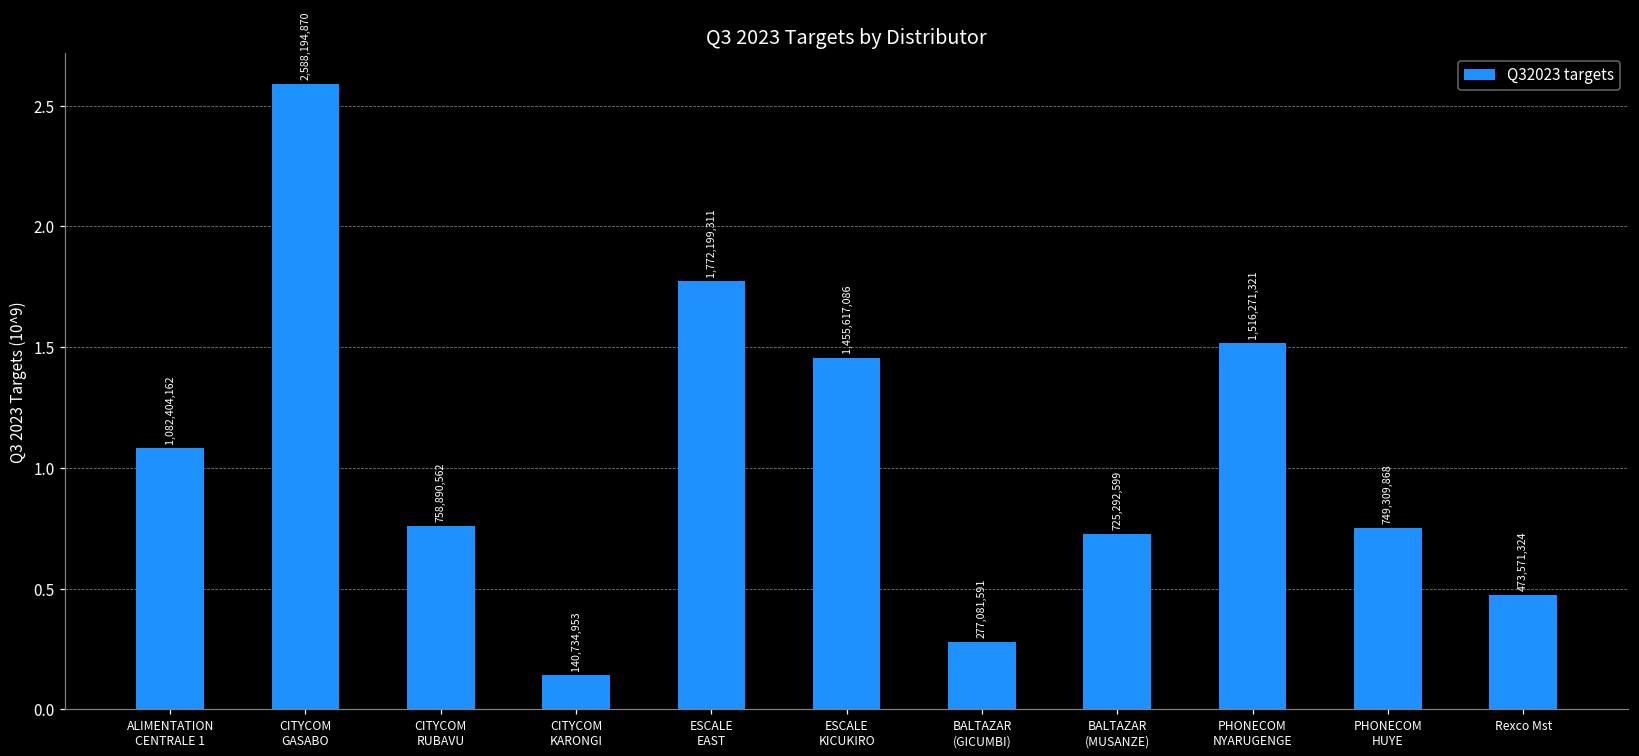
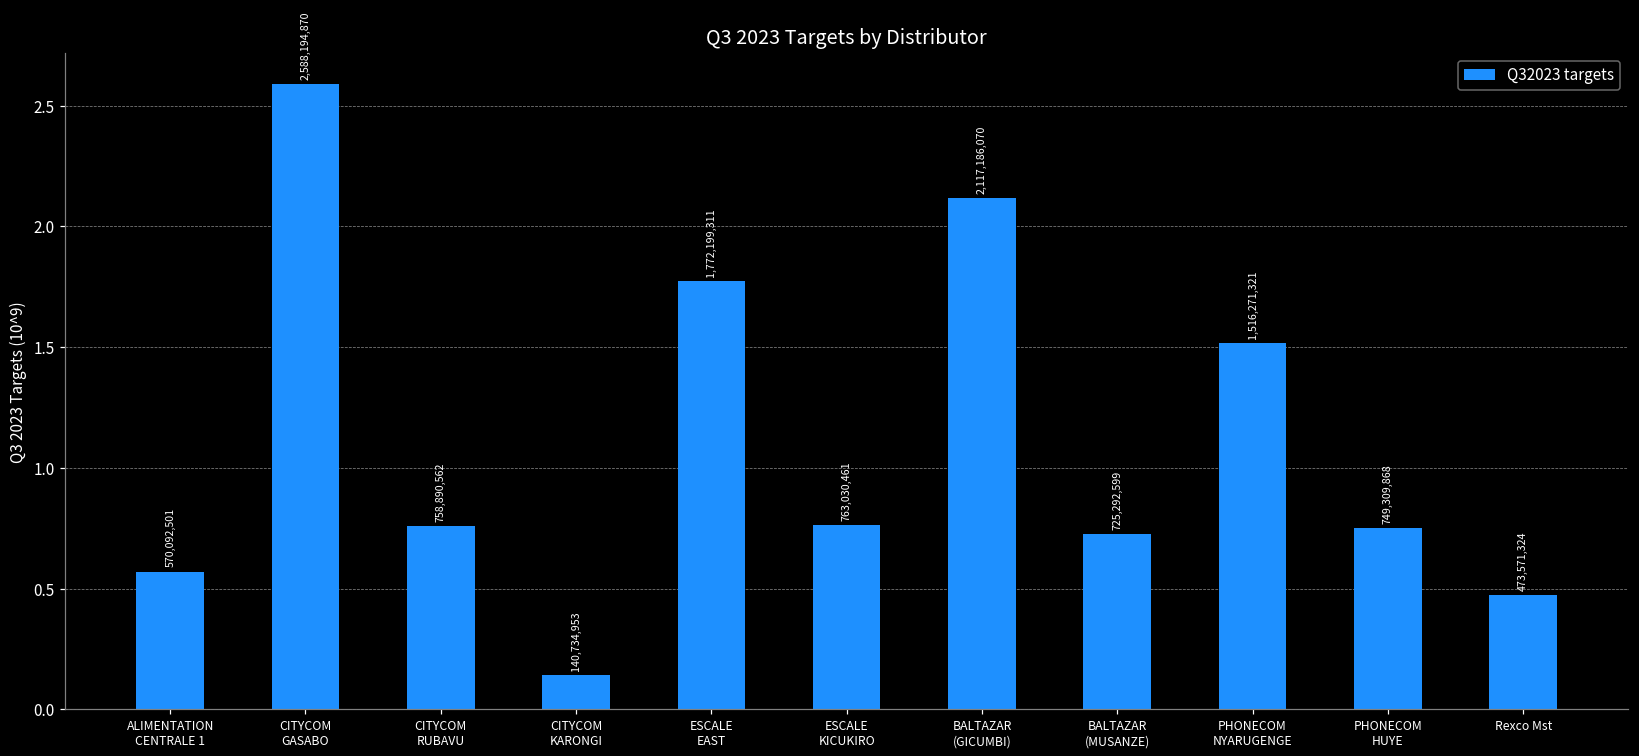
  {
-   "ALIMENTATION CENTRALE 1": "1,082,404,162",
+   "ALIMENTATION CENTRALE 1": "570,092,501",
    "CITYCOM GASABO": "2,588,194,870",
    "CITYCOM RUBAVU": "758,890,562",
    "CITYCOM KARONGI": "140,734,953",
    "ESCALE EAST": "1,772,199,311",
-   "ESCALE KICUKIRO": "1,455,617,086",
-   "BALTAZAR (GICUMBI)": "277,081,591",
+   "ESCALE KICUKIRO": "763,030,461",
+   "BALTAZAR (GICUMBI)": "2,117,186,070",
    "BALTAZAR (MUSANZE)": "725,292,599",
    "PHONECOM NYARUGENGE": "1,516,271,321",
    "PHONECOM HUYE": "749,309,868",
    "Rexco Mst": "473,571,324"
  }
